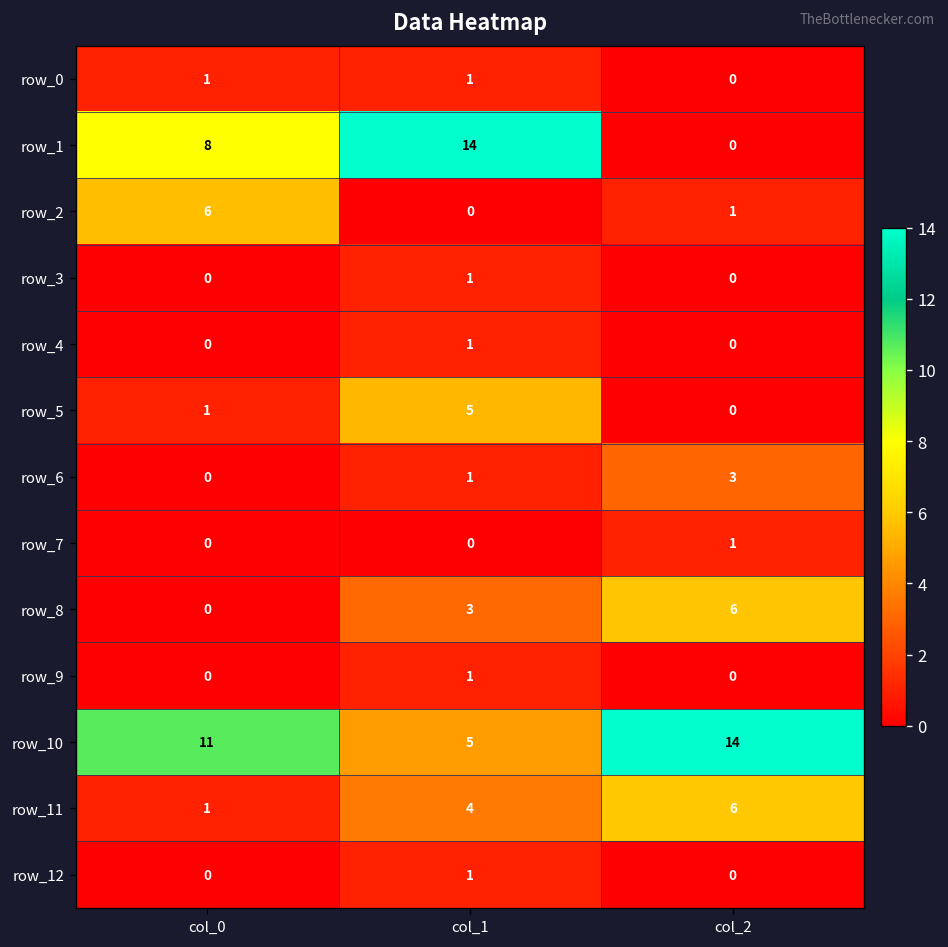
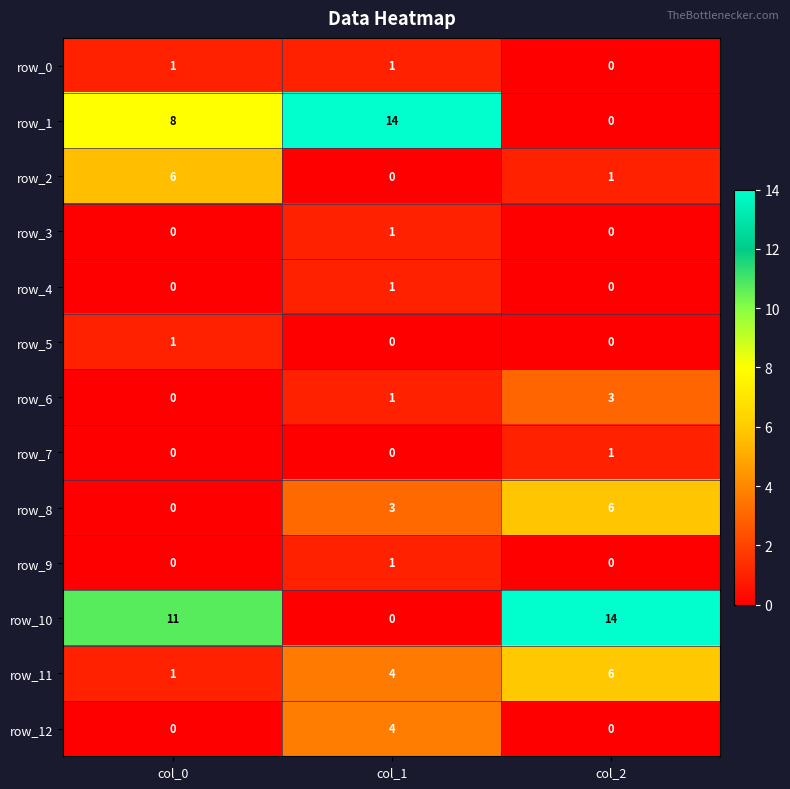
  {
    "row_0": {
      "col_0": 1,
      "col_1": 1,
      "col_2": 0
    },
    "row_1": {
      "col_0": 8,
      "col_1": 14,
      "col_2": 0
    },
    "row_2": {
      "col_0": 6,
      "col_1": 0,
      "col_2": 1
    },
    "row_3": {
      "col_0": 0,
      "col_1": 1,
      "col_2": 0
    },
    "row_4": {
      "col_0": 0,
      "col_1": 1,
      "col_2": 0
    },
    "row_5": {
      "col_0": 1,
-     "col_1": 5,
+     "col_1": 0,
      "col_2": 0
    },
    "row_6": {
      "col_0": 0,
      "col_1": 1,
      "col_2": 3
    },
    "row_7": {
      "col_0": 0,
      "col_1": 0,
      "col_2": 1
    },
    "row_8": {
      "col_0": 0,
      "col_1": 3,
      "col_2": 6
    },
    "row_9": {
      "col_0": 0,
      "col_1": 1,
      "col_2": 0
    },
    "row_10": {
      "col_0": 11,
-     "col_1": 5,
+     "col_1": 0,
      "col_2": 14
    },
    "row_11": {
      "col_0": 1,
      "col_1": 4,
      "col_2": 6
    },
    "row_12": {
      "col_0": 0,
-     "col_1": 1,
+     "col_1": 4,
      "col_2": 0
    }
  }
